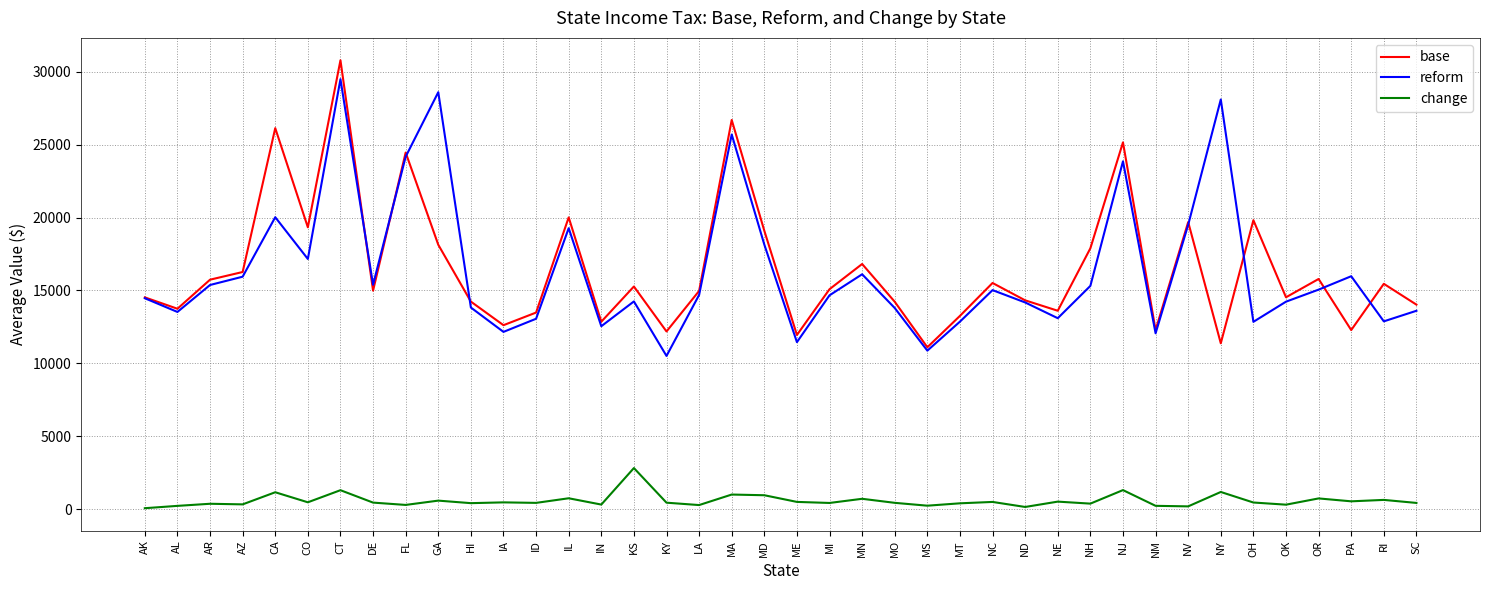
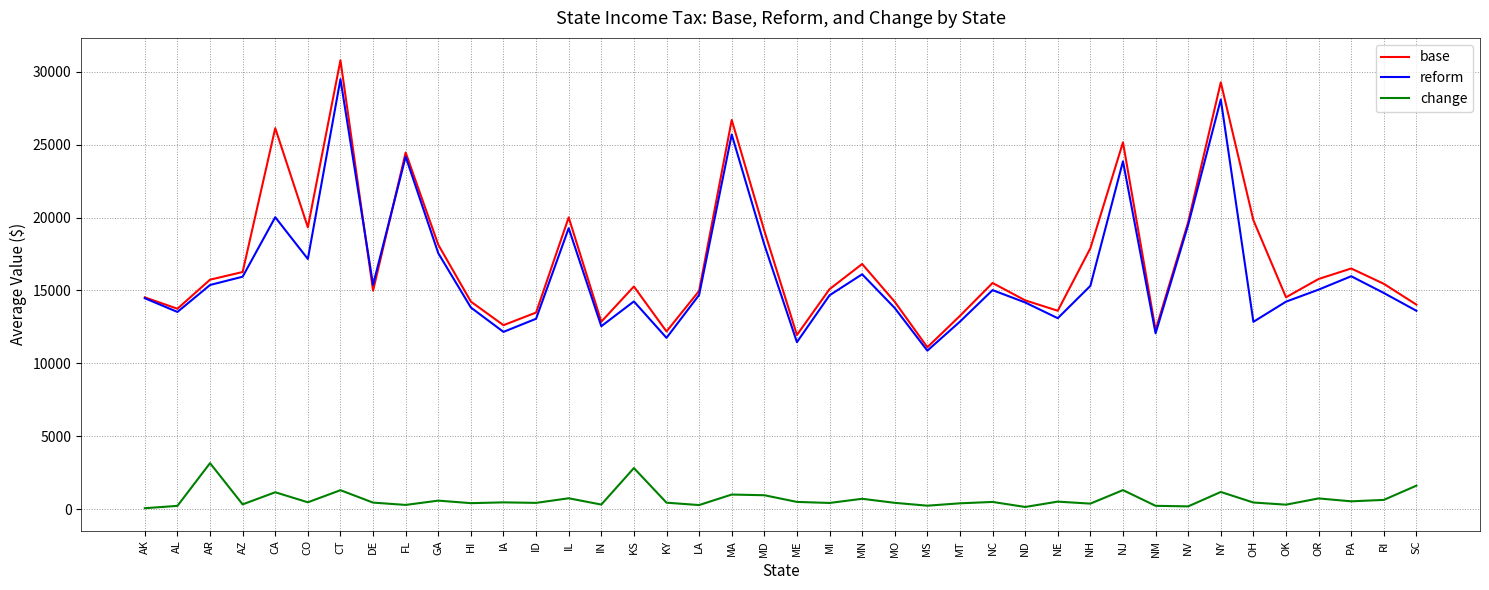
  {
    "base": {
      "AL": 13700,
      "AR": 15700,
      "AZ": 16300,
      "CA": 26100,
      "CO": 19300,
      "CT": 30800,
      "DE": 15000,
      "FL": 24500,
      "GA": 18100,
      "HI": 14200,
      "IA": 12600,
      "ID": 13500,
      "IL": 20000,
      "IN": 12900,
      "KS": 15300,
      "KY": 12200,
      "LA": 15000,
      "MA": 26700,
      "MD": 19100,
      "ME": 11900,
      "MI": 15100,
      "MN": 16800,
      "MO": 14200,
      "MS": 11100,
      "MT": 13300,
      "NC": 15500,
      "NE": 13600,
      "NH": 17900,
      "NJ": 25200,
      "NM": 12300,
      "NV": 19700,
-     "NY": 11400,
+     "NY": 29300,
      "OH": 19800,
      "OK": 14500,
      "OR": 15800,
-     "PA": 12300,
+     "PA": 16500,
      "RI": 15500,
      "SC": 14000
    },
    "reform": {
      "AL": 13500,
      "AR": 15400,
      "AZ": 15900,
      "CA": 20000,
      "CO": 17200,
      "CT": 29500,
      "DE": 15400,
      "FL": 24200,
-     "GA": 28600,
+     "GA": 17600,
      "HI": 13800,
      "IA": 12200,
      "ID": 13100,
      "IL": 19300,
      "IN": 12500,
      "KS": 14200,
-     "KY": 10500,
+     "KY": 11700,
      "LA": 14700,
      "MA": 25700,
      "MD": 18100,
      "ME": 11500,
      "MI": 14700,
      "MN": 16100,
      "MO": 13800,
      "MS": 10900,
      "MT": 12900,
      "NC": 15000,
      "NE": 13100,
      "NH": 15300,
      "NJ": 23900,
      "NM": 12100,
      "NV": 19500,
      "NY": 28100,
      "OH": 12800,
      "OK": 14200,
      "OR": 15100,
      "PA": 16000,
-     "RI": 12900,
+     "RI": 14800,
      "SC": 13600
    },
    "change": {
      "AK": 100,
      "AL": 200,
-     "AR": 400,
+     "AR": 3200,
      "AZ": 300,
      "CA": 1200,
      "CO": 500,
      "CT": 1300,
      "DE": 400,
      "FL": 300,
      "GA": 600,
      "HI": 400,
      "IA": 500,
      "ID": 400,
      "IL": 700,
      "IN": 300,
      "KS": 2800,
      "KY": 400,
      "LA": 300,
      "MA": 1000,
      "MD": 900,
      "ME": 500,
      "MI": 400,
      "MN": 700,
      "MO": 400,
      "MS": 200,
      "MT": 400,
      "NC": 500,
      "ND": 100,
      "NE": 500,
      "NH": 400,
      "NJ": 1300,
      "NM": 200,
      "NV": 200,
      "NY": 1200,
      "OH": 400,
      "OK": 300,
      "OR": 700,
      "PA": 500,
      "RI": 600,
-     "SC": 400
+     "SC": 1600
    }
  }
